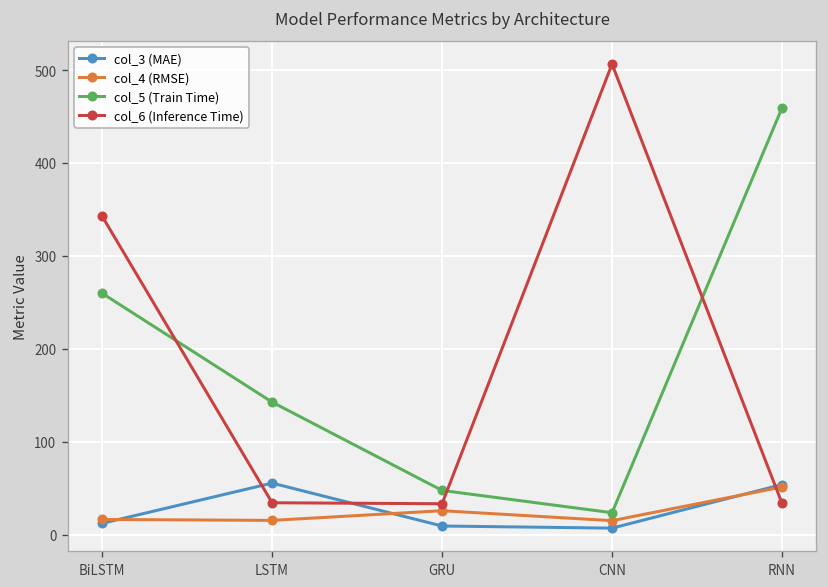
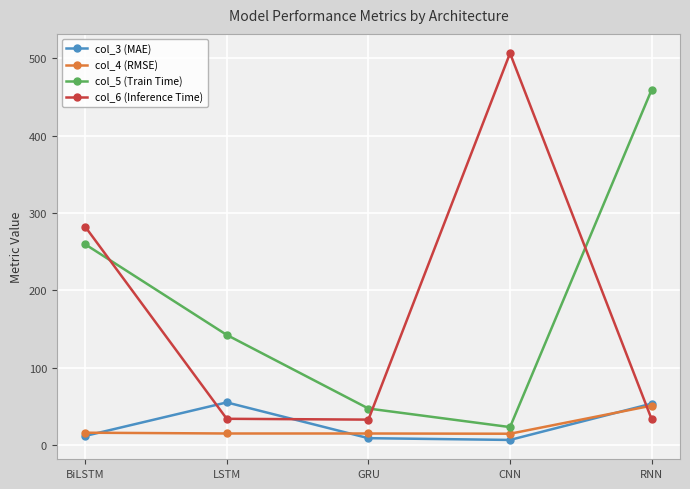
  {
    "col_3 (MAE)": {
      "BiLSTM": 10,
      "LSTM": 60,
      "GRU": 10,
      "CNN": 10
    },
    "col_4 (RMSE)": {
      "BiLSTM": 20,
      "LSTM": 20,
-     "GRU": 30,
+     "GRU": 20,
      "CNN": 10
    },
    "col_5 (Train Time)": {
      "BiLSTM": 260,
      "LSTM": 140,
      "GRU": 50,
      "CNN": 20,
      "RNN": 460
    },
    "col_6 (Inference Time)": {
-     "BiLSTM": 340,
+     "BiLSTM": 280,
      "LSTM": 30,
      "GRU": 30,
      "CNN": 510,
      "RNN": 30
    }
  }
